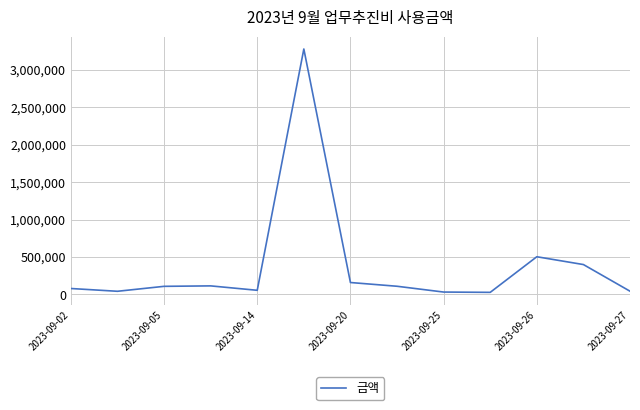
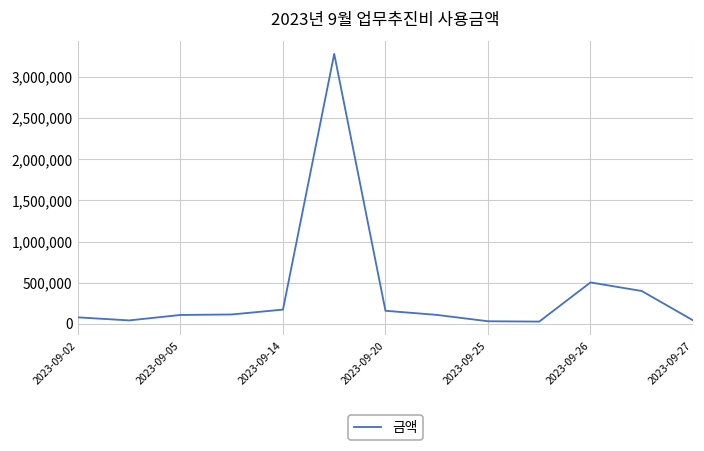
  {
    "2023-09-02": "100,000",
-   "2023-09-14": "100,000",
+   "2023-09-14": "200,000",
    "2023-09-26": "500,000"
  }
